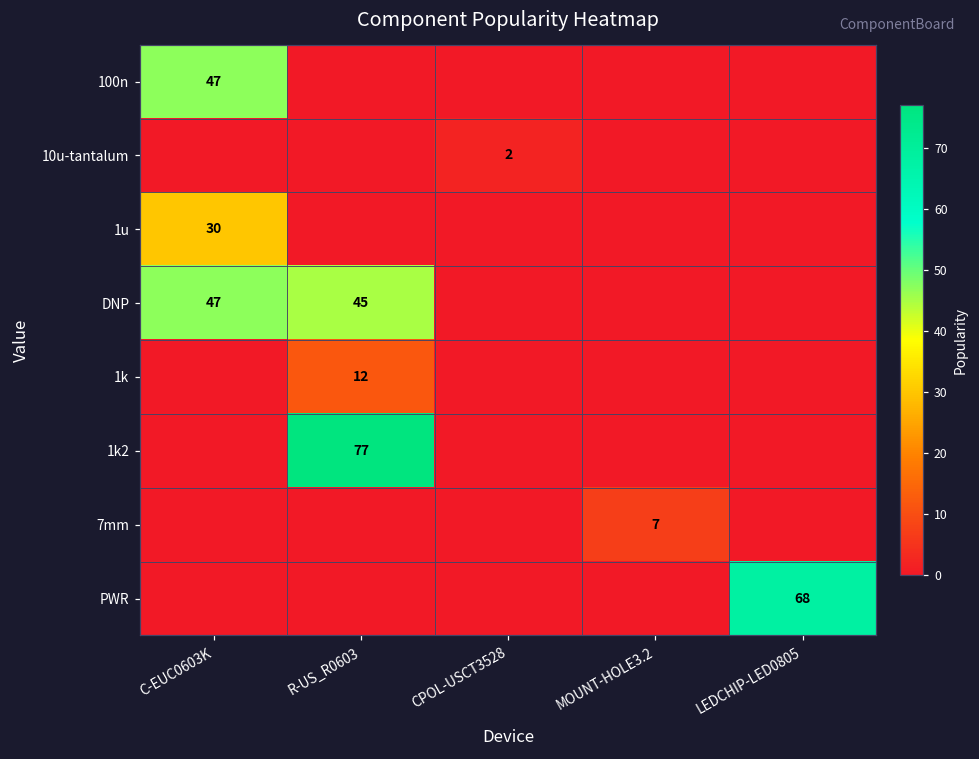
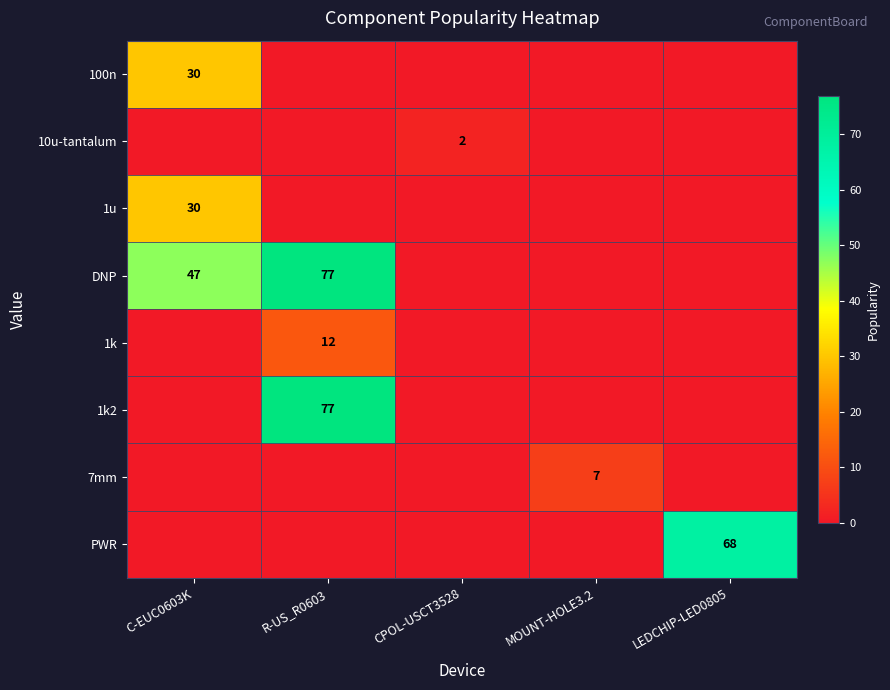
  {
    "100n": {
-     "C-EUC0603K": 47
+     "C-EUC0603K": 30
    },
    "10u-tantalum": {
      "CPOL-USCT3528": 2
    },
    "1u": {
      "C-EUC0603K": 30
    },
    "DNP": {
      "C-EUC0603K": 47,
-     "R-US_R0603": 45
+     "R-US_R0603": 77
    },
    "1k": {
      "R-US_R0603": 12
    },
    "1k2": {
      "R-US_R0603": 77
    },
    "7mm": {
      "MOUNT-HOLE3.2": 7
    },
    "PWR": {
      "LEDCHIP-LED0805": 68
    }
  }
